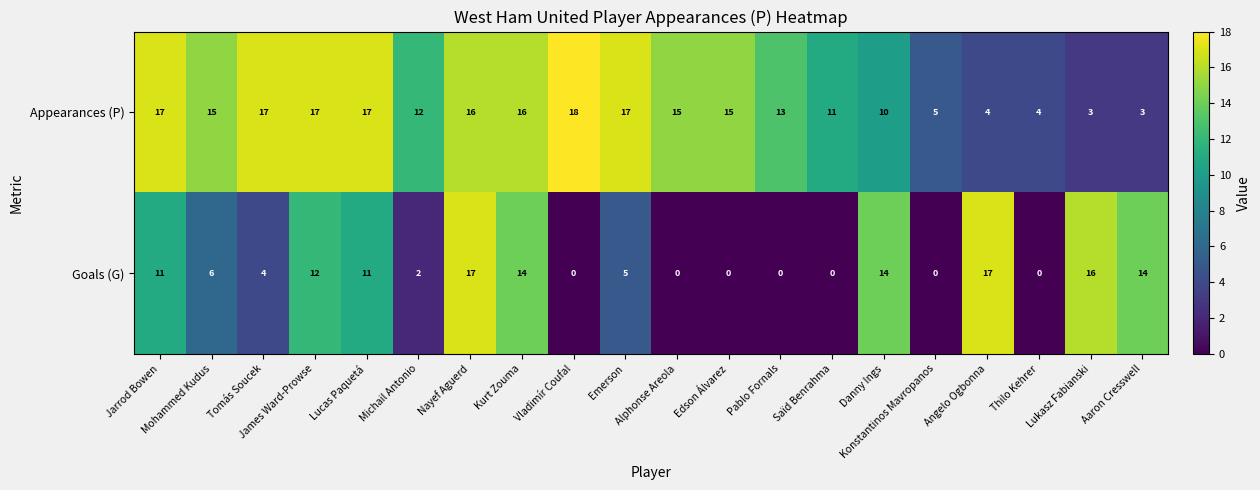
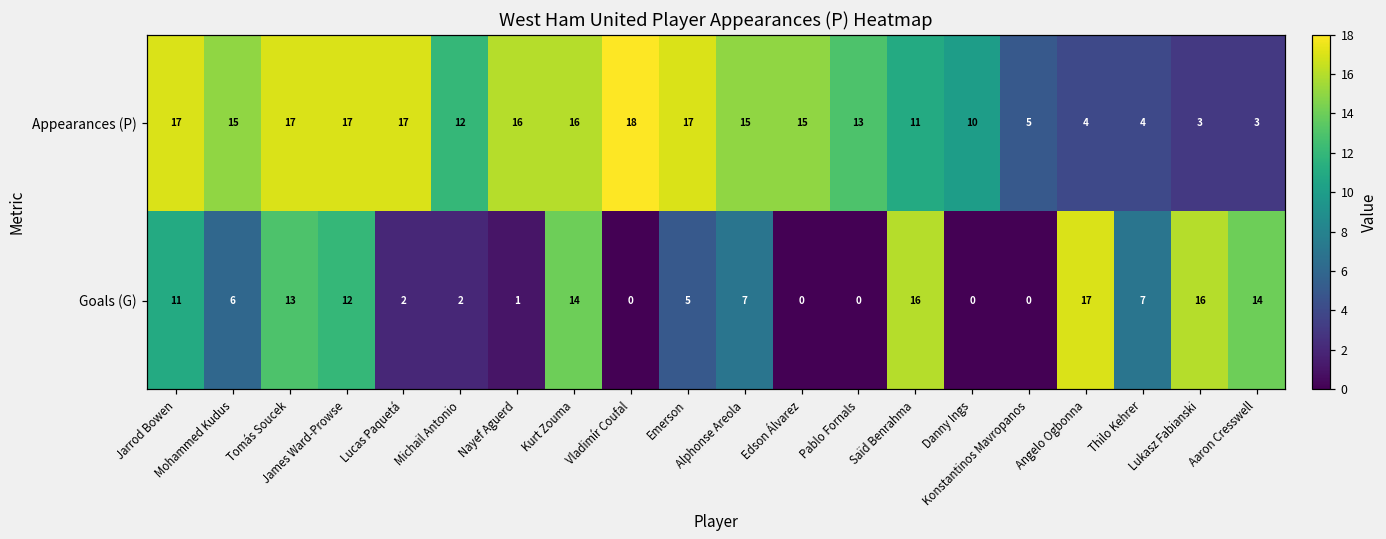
  {
    "Appearances (P)": {
      "Jarrod Bowen": 17,
      "Mohammed Kudus": 15,
      "Tomás Soucek": 17,
      "James Ward-Prowse": 17,
      "Lucas Paquetá": 17,
      "Michail Antonio": 12,
      "Nayef Aguerd": 16,
      "Kurt Zouma": 16,
      "Vladimír Coufal": 18,
      "Emerson": 17,
      "Alphonse Areola": 15,
      "Edson Álvarez": 15,
      "Pablo Fornals": 13,
      "Saïd Benrahma": 11,
      "Danny Ings": 10,
      "Konstantinos Mavropanos": 5,
      "Angelo Ogbonna": 4,
      "Thilo Kehrer": 4,
      "Lukasz Fabianski": 3,
      "Aaron Cresswell": 3
    },
    "Goals (G)": {
      "Jarrod Bowen": 11,
      "Mohammed Kudus": 6,
-     "Tomás Soucek": 4,
+     "Tomás Soucek": 13,
      "James Ward-Prowse": 12,
-     "Lucas Paquetá": 11,
+     "Lucas Paquetá": 2,
      "Michail Antonio": 2,
-     "Nayef Aguerd": 17,
+     "Nayef Aguerd": 1,
      "Kurt Zouma": 14,
      "Vladimír Coufal": 0,
      "Emerson": 5,
-     "Alphonse Areola": 0,
+     "Alphonse Areola": 7,
      "Edson Álvarez": 0,
      "Pablo Fornals": 0,
-     "Saïd Benrahma": 0,
-     "Danny Ings": 14,
+     "Saïd Benrahma": 16,
+     "Danny Ings": 0,
      "Konstantinos Mavropanos": 0,
      "Angelo Ogbonna": 17,
-     "Thilo Kehrer": 0,
+     "Thilo Kehrer": 7,
      "Lukasz Fabianski": 16,
      "Aaron Cresswell": 14
    }
  }
